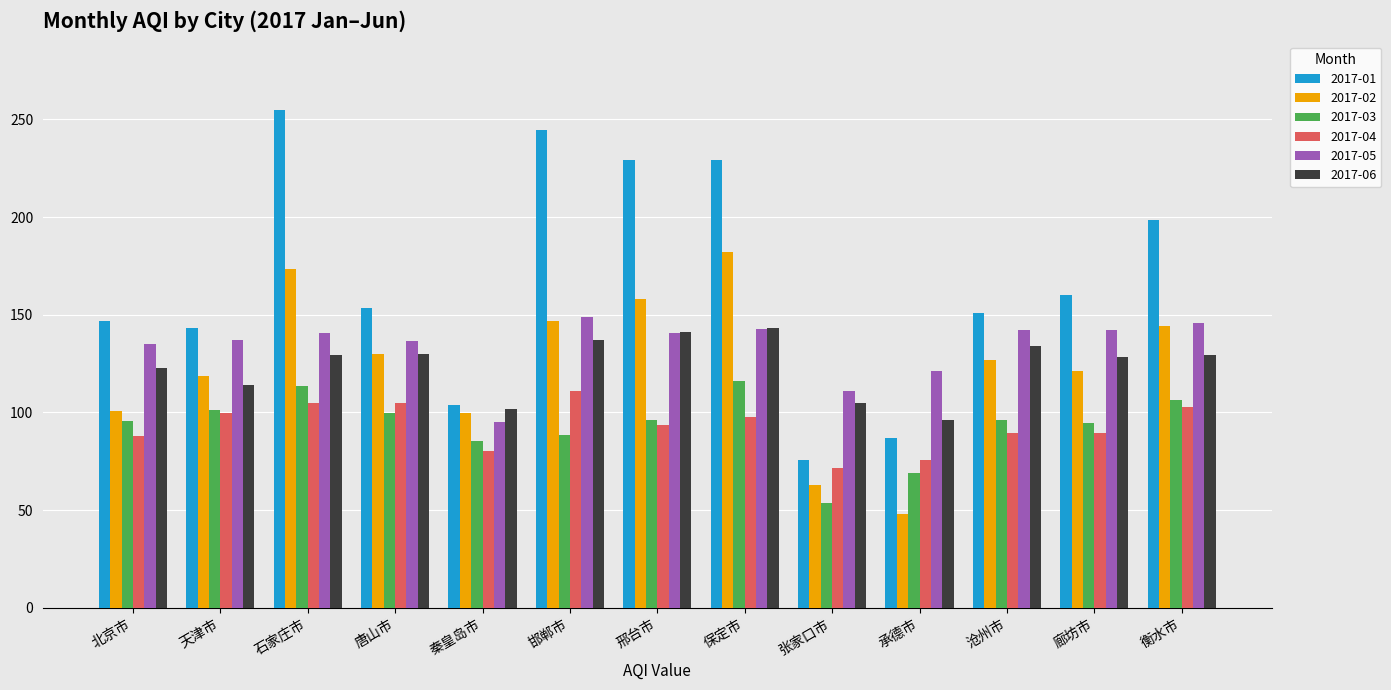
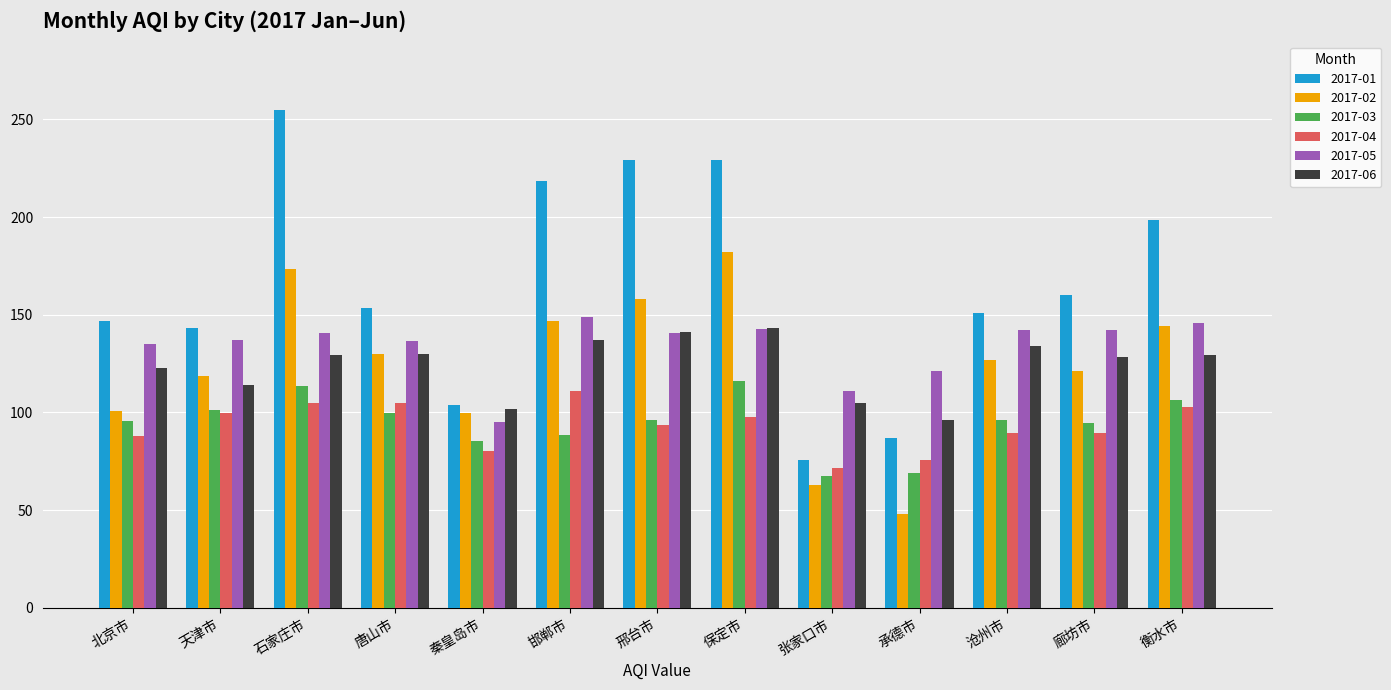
  {
    "2017-01": {
      "北京市": 147,
      "天津市": 143,
      "石家庄市": 255,
      "唐山市": 154,
      "秦皇岛市": 104,
-     "邯郸市": 245,
+     "邯郸市": 218,
      "邢台市": 229,
      "保定市": 229,
      "张家口市": 76,
      "承德市": 87,
      "沧州市": 151,
      "廊坊市": 160,
      "衡水市": 198
    },
    "2017-02": {
      "北京市": 101,
      "天津市": 119,
      "石家庄市": 173,
      "唐山市": 130,
      "秦皇岛市": 100,
      "邯郸市": 147,
      "邢台市": 158,
      "保定市": 182,
      "张家口市": 63,
      "承德市": 48,
      "沧州市": 127,
      "廊坊市": 121,
      "衡水市": 144
    },
    "2017-03": {
      "北京市": 95,
      "天津市": 101,
      "石家庄市": 114,
      "唐山市": 100,
      "秦皇岛市": 85,
      "邯郸市": 89,
      "邢台市": 96,
      "保定市": 116,
-     "张家口市": 54,
+     "张家口市": 68,
      "承德市": 69,
      "沧州市": 96,
      "廊坊市": 94,
      "衡水市": 106
    },
    "2017-04": {
      "北京市": 88,
      "天津市": 100,
      "石家庄市": 105,
      "唐山市": 105,
      "秦皇岛市": 80,
      "邯郸市": 111,
      "邢台市": 93,
      "保定市": 98,
      "张家口市": 72,
      "承德市": 76,
      "沧州市": 89,
      "廊坊市": 90,
      "衡水市": 103
    },
    "2017-05": {
      "北京市": 135,
      "天津市": 137,
      "石家庄市": 140,
      "唐山市": 137,
      "秦皇岛市": 95,
      "邯郸市": 149,
      "邢台市": 141,
      "保定市": 143,
      "张家口市": 111,
      "承德市": 121,
      "沧州市": 142,
      "廊坊市": 142,
      "衡水市": 146
    },
    "2017-06": {
      "北京市": 123,
      "天津市": 114,
      "石家庄市": 129,
      "唐山市": 130,
      "秦皇岛市": 102,
      "邯郸市": 137,
      "邢台市": 141,
      "保定市": 143,
      "张家口市": 105,
      "承德市": 96,
      "沧州市": 134,
      "廊坊市": 129,
      "衡水市": 129
    }
  }
